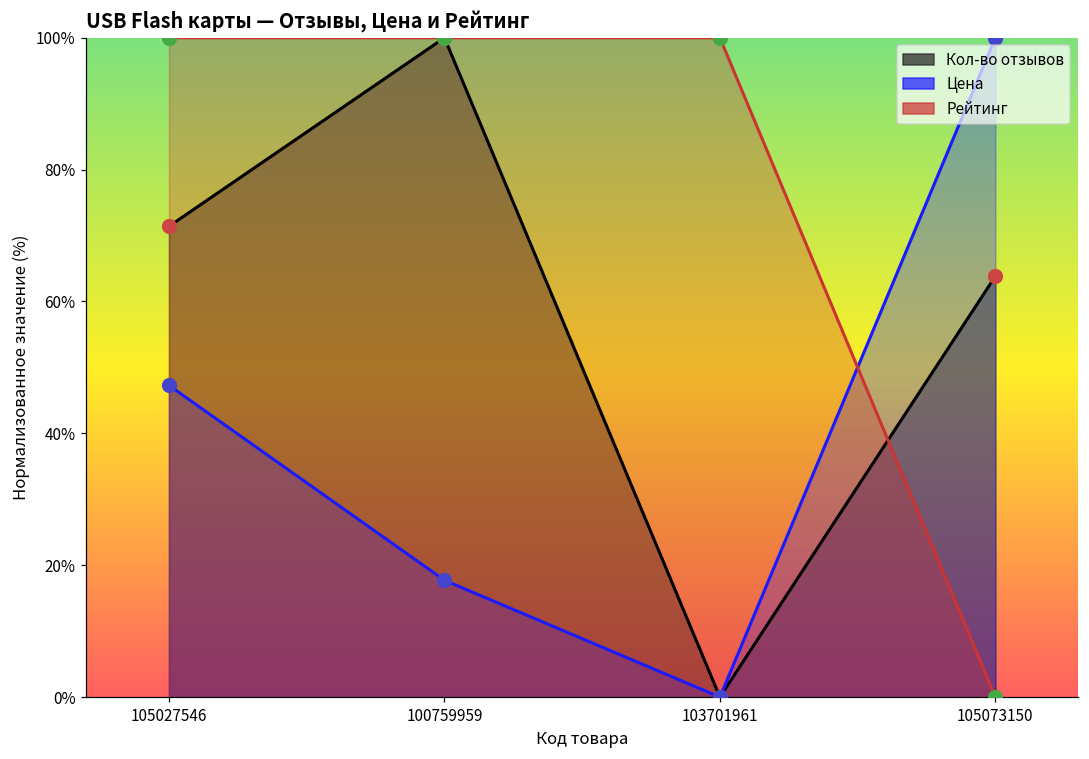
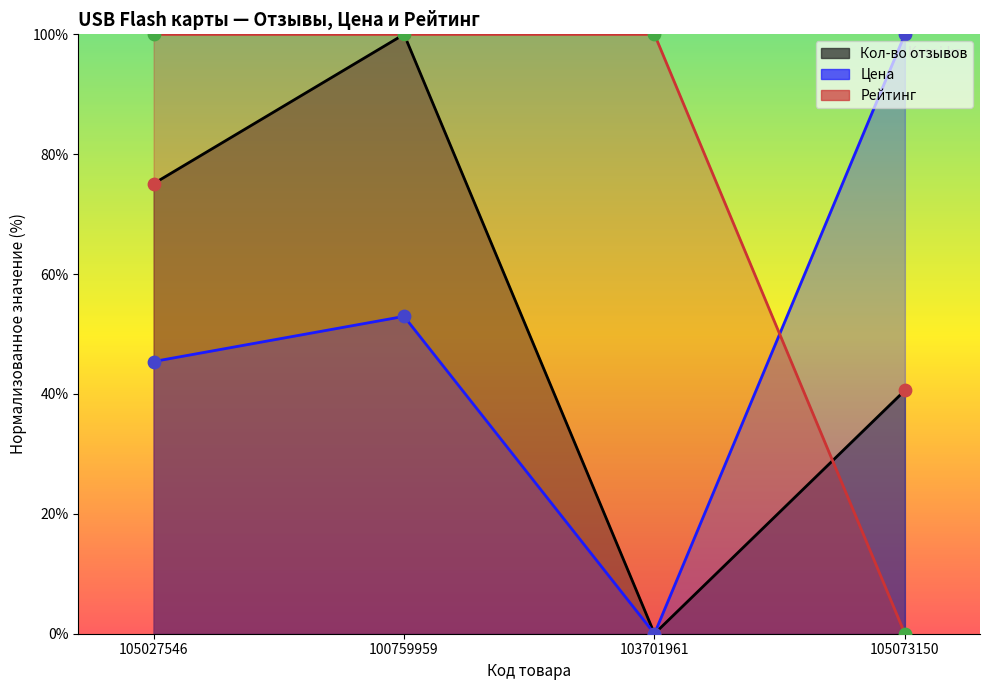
  {
    "Кол-во отзывов": {
-     "105027546": "71%",
-     "105073150": "64%"
+     "105027546": "75%",
+     "105073150": "41%"
    },
    "Цена": {
-     "105027546": "47%",
-     "100759959": "18%",
+     "105027546": "45%",
+     "100759959": "53%",
      "105073150": "100%"
    },
    "Рейтинг": {
      "105027546": "100%",
      "103701961": "100%",
      "105073150": "0%"
    }
  }
